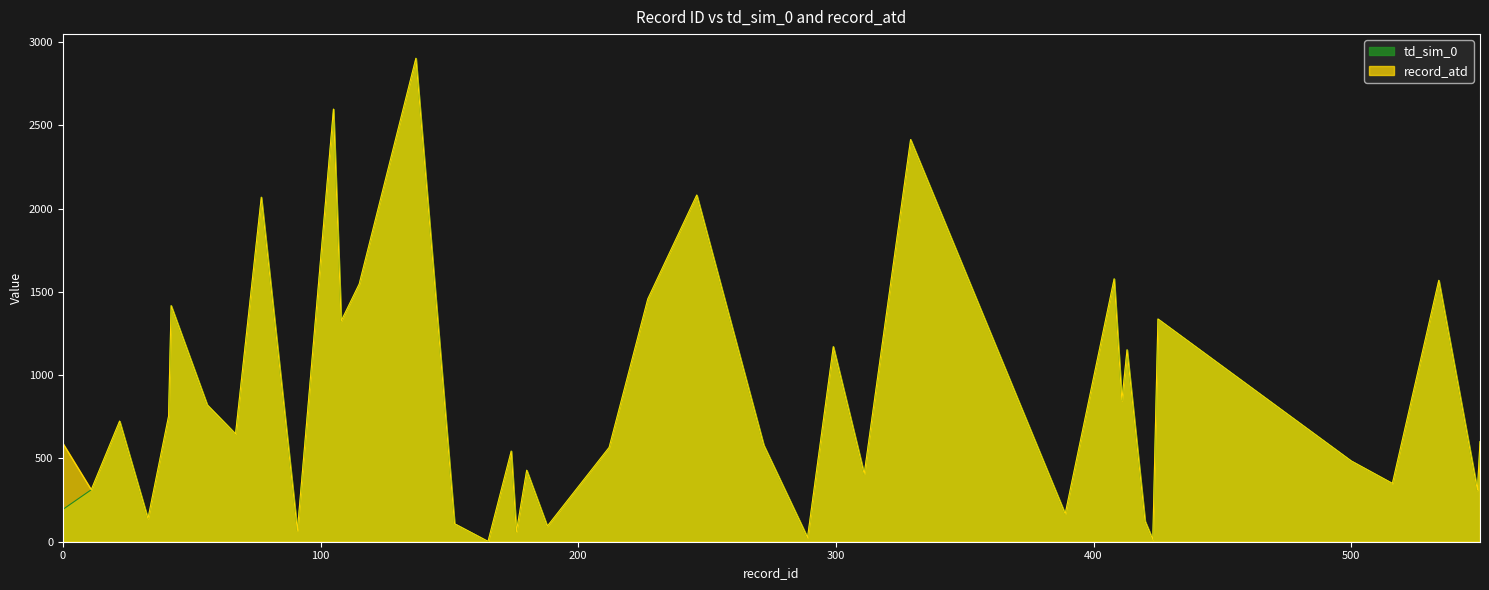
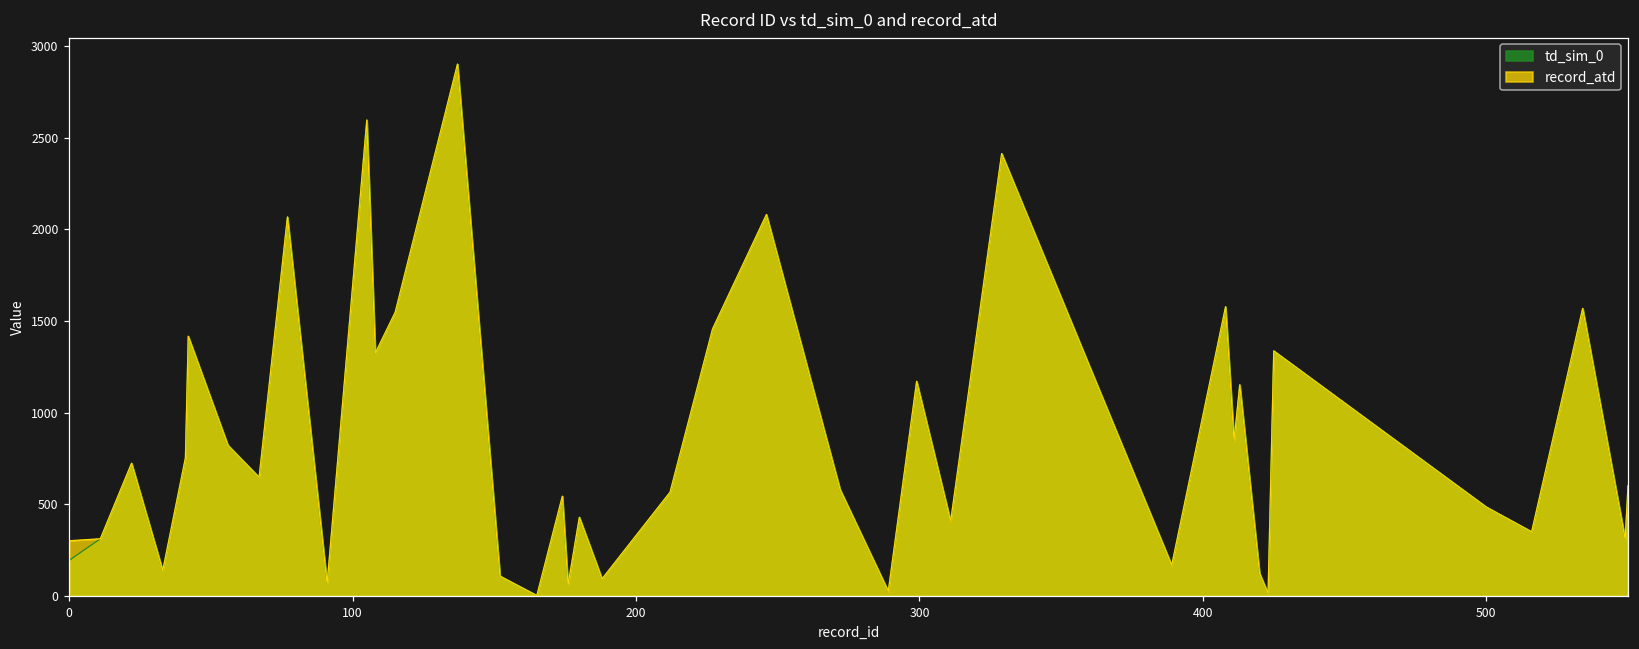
  {
    "td_sim_0": {
      "0": 190
    },
    "record_atd": {
-     "0": 590
+     "0": 300
    }
  }
